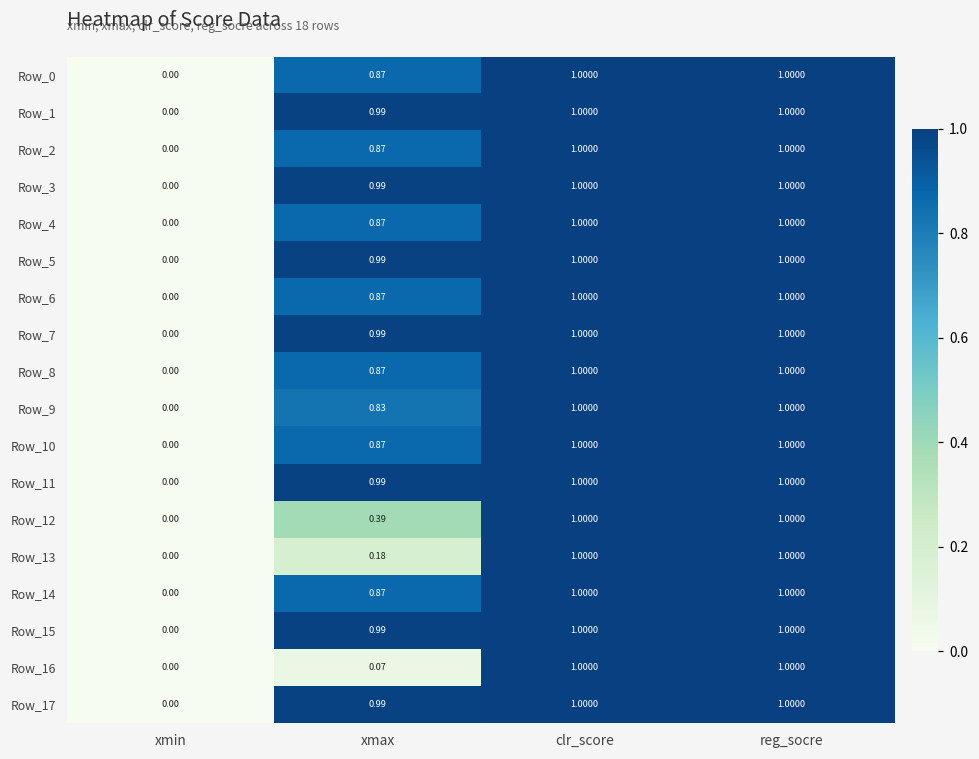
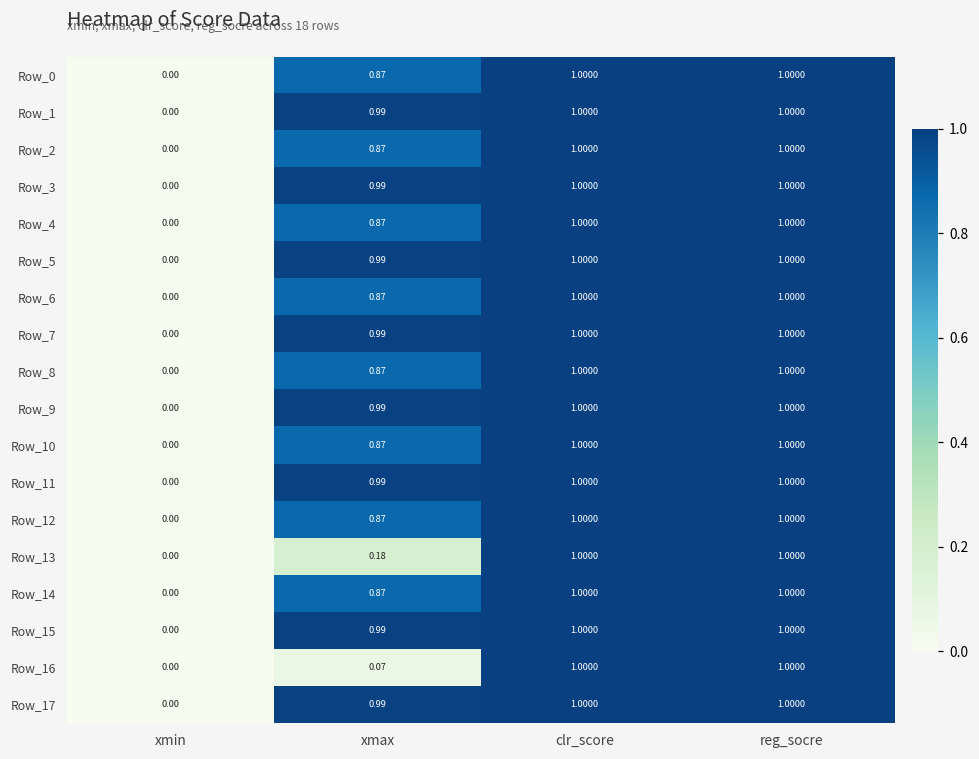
  {
    "Row_0": {
      "xmin": 0.00,
      "xmax": 0.87,
      "clr_score": 1.0000,
      "reg_socre": 1.0000
    },
    "Row_1": {
      "xmin": 0.00,
      "xmax": 0.99,
      "clr_score": 1.0000,
      "reg_socre": 1.0000
    },
    "Row_2": {
      "xmin": 0.00,
      "xmax": 0.87,
      "clr_score": 1.0000,
      "reg_socre": 1.0000
    },
    "Row_3": {
      "xmin": 0.00,
      "xmax": 0.99,
      "clr_score": 1.0000,
      "reg_socre": 1.0000
    },
    "Row_4": {
      "xmin": 0.00,
      "xmax": 0.87,
      "clr_score": 1.0000,
      "reg_socre": 1.0000
    },
    "Row_5": {
      "xmin": 0.00,
      "xmax": 0.99,
      "clr_score": 1.0000,
      "reg_socre": 1.0000
    },
    "Row_6": {
      "xmin": 0.00,
      "xmax": 0.87,
      "clr_score": 1.0000,
      "reg_socre": 1.0000
    },
    "Row_7": {
      "xmin": 0.00,
      "xmax": 0.99,
      "clr_score": 1.0000,
      "reg_socre": 1.0000
    },
    "Row_8": {
      "xmin": 0.00,
      "xmax": 0.87,
      "clr_score": 1.0000,
      "reg_socre": 1.0000
    },
    "Row_9": {
      "xmin": 0.00,
-     "xmax": 0.83,
+     "xmax": 0.99,
      "clr_score": 1.0000,
      "reg_socre": 1.0000
    },
    "Row_10": {
      "xmin": 0.00,
      "xmax": 0.87,
      "clr_score": 1.0000,
      "reg_socre": 1.0000
    },
    "Row_11": {
      "xmin": 0.00,
      "xmax": 0.99,
      "clr_score": 1.0000,
      "reg_socre": 1.0000
    },
    "Row_12": {
      "xmin": 0.00,
-     "xmax": 0.39,
+     "xmax": 0.87,
      "clr_score": 1.0000,
      "reg_socre": 1.0000
    },
    "Row_13": {
      "xmin": 0.00,
      "xmax": 0.18,
      "clr_score": 1.0000,
      "reg_socre": 1.0000
    },
    "Row_14": {
      "xmin": 0.00,
      "xmax": 0.87,
      "clr_score": 1.0000,
      "reg_socre": 1.0000
    },
    "Row_15": {
      "xmin": 0.00,
      "xmax": 0.99,
      "clr_score": 1.0000,
      "reg_socre": 1.0000
    },
    "Row_16": {
      "xmin": 0.00,
      "xmax": 0.07,
      "clr_score": 1.0000,
      "reg_socre": 1.0000
    },
    "Row_17": {
      "xmin": 0.00,
      "xmax": 0.99,
      "clr_score": 1.0000,
      "reg_socre": 1.0000
    }
  }
